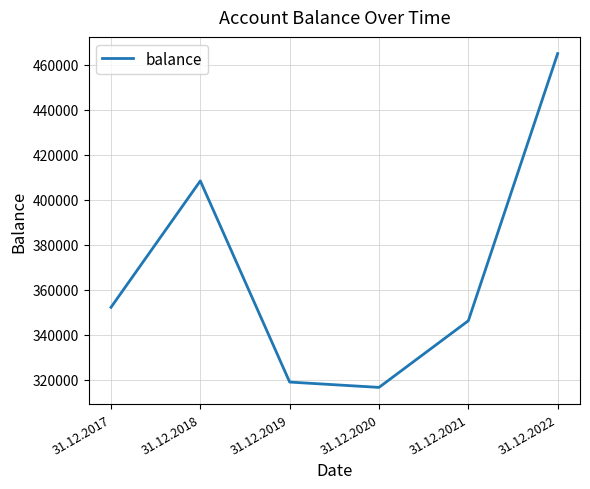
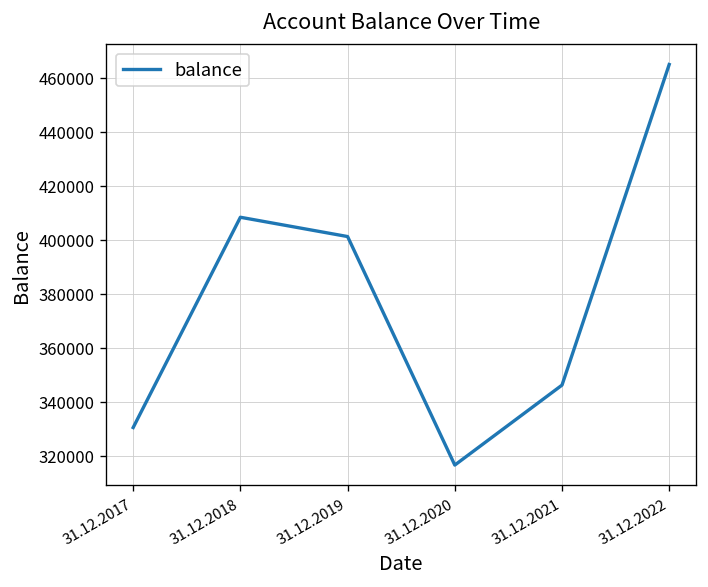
  {
-   "31.12.2017": 352000,
+   "31.12.2017": 330000,
    "31.12.2018": 408000,
-   "31.12.2019": 319000,
+   "31.12.2019": 401000,
    "31.12.2020": 317000,
    "31.12.2021": 346000,
    "31.12.2022": 465000
  }
